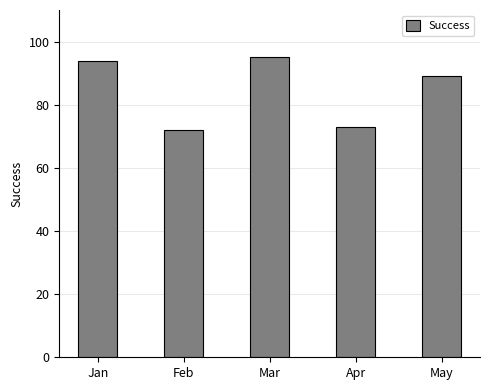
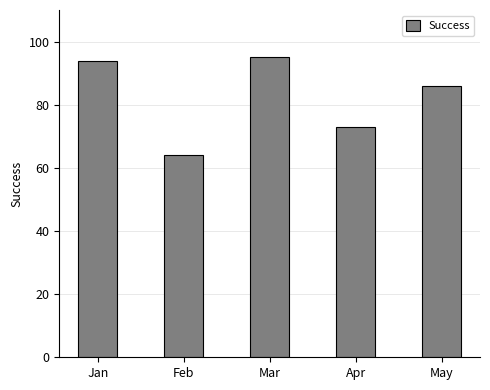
  {
    "Jan": 94,
-   "Feb": 72,
+   "Feb": 64,
    "Mar": 95,
    "Apr": 73,
-   "May": 89
+   "May": 86
  }
